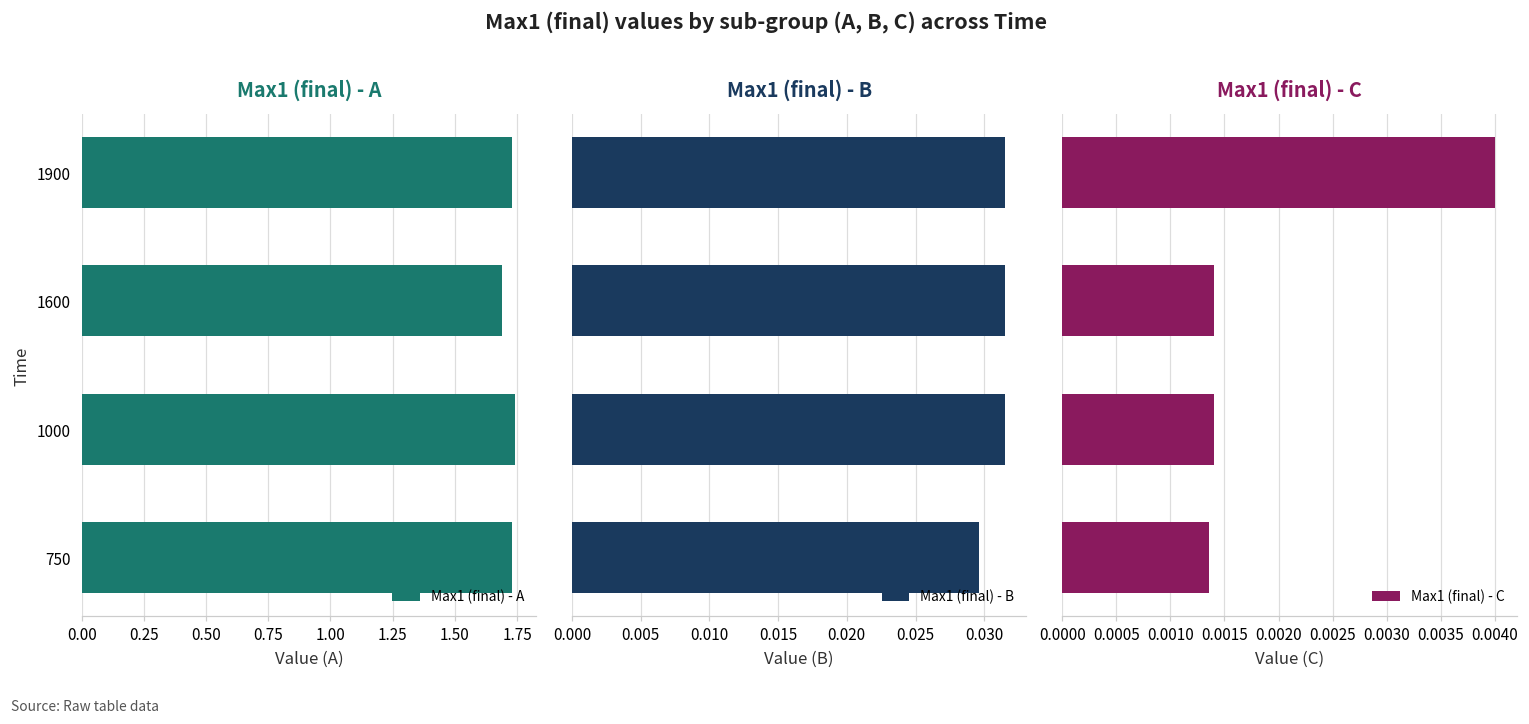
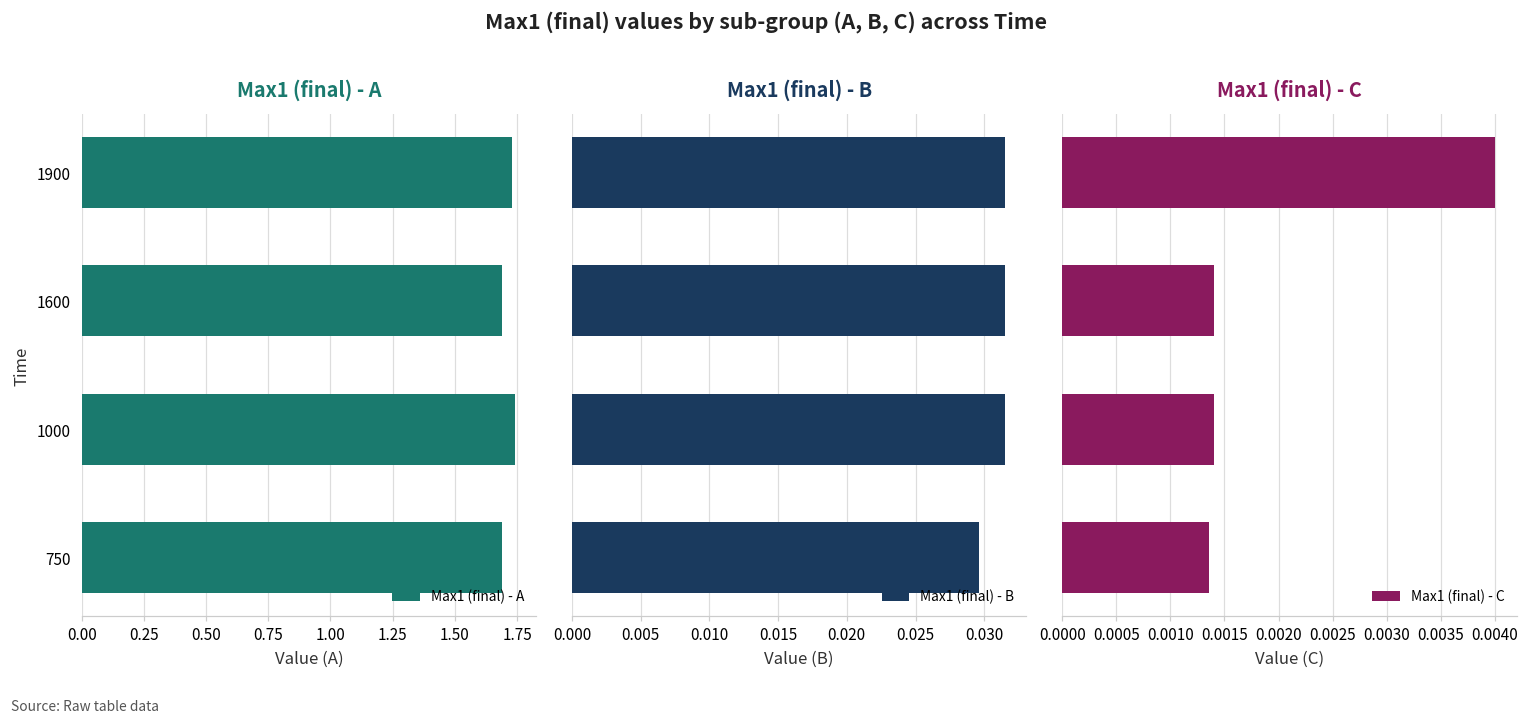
  {
    "Max1 (final) - A": {
      "1900": 1.73,
      "1600": 1.69,
      "1000": 1.74,
-     "750": 1.73
+     "750": 1.69
    }
  }
